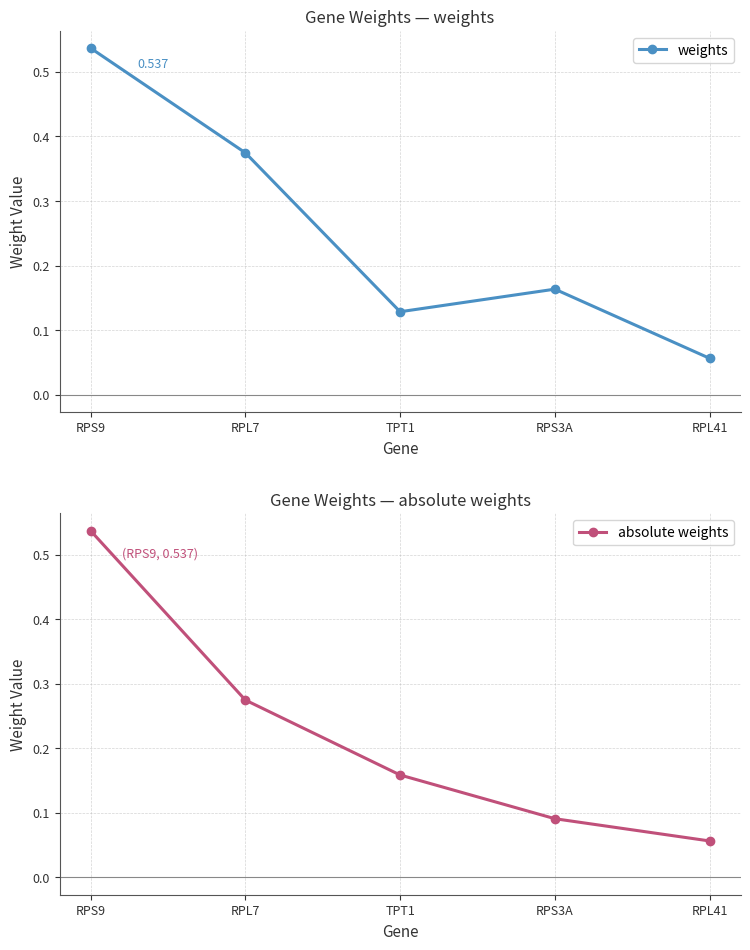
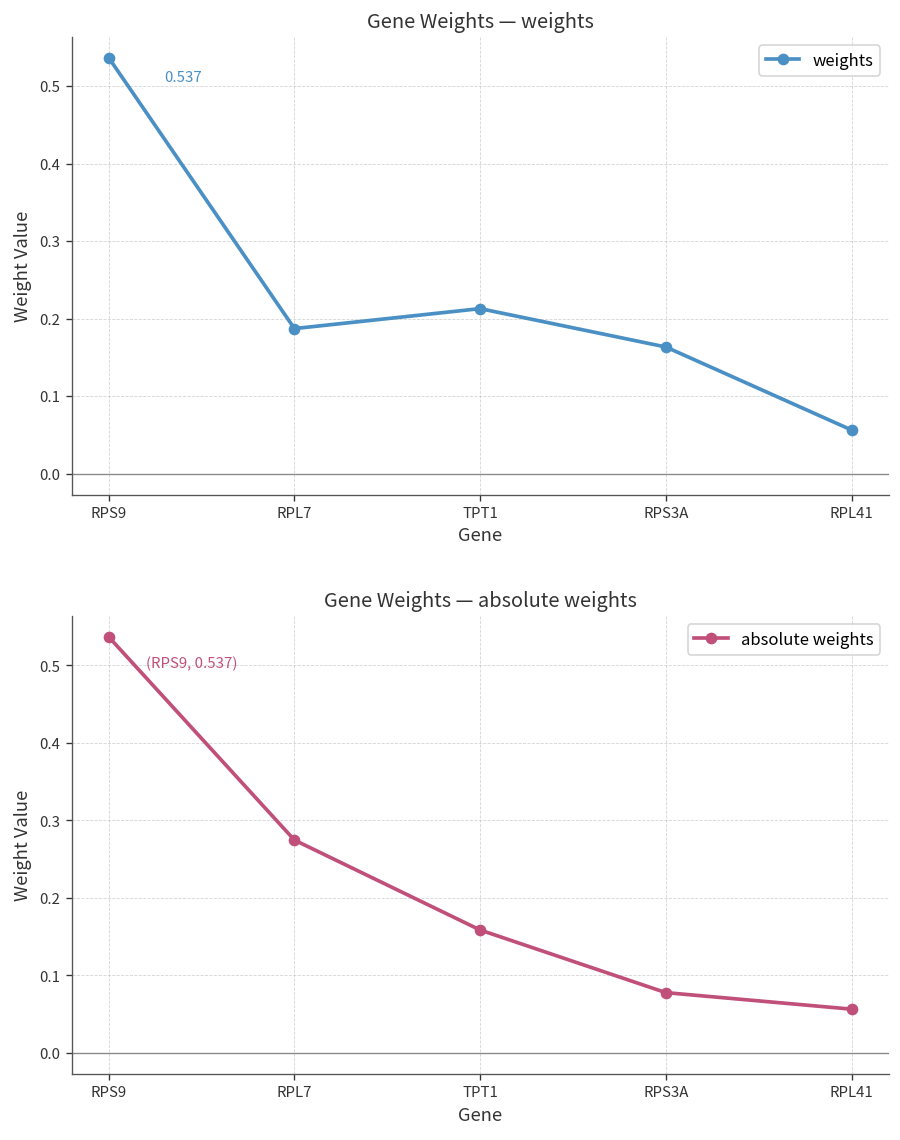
  {
    "Gene Weights — weights": {
      "RPS9": 0.54,
-     "RPL7": 0.37,
-     "TPT1": 0.13,
+     "RPL7": 0.19,
+     "TPT1": 0.21,
      "RPS3A": 0.16,
      "RPL41": 0.06
    },
    "Gene Weights — absolute weights": {
      "RPS9": 0.54,
      "RPL7": 0.27,
      "TPT1": 0.16,
-     "RPS3A": 0.09,
+     "RPS3A": 0.08,
      "RPL41": 0.06
    }
  }
